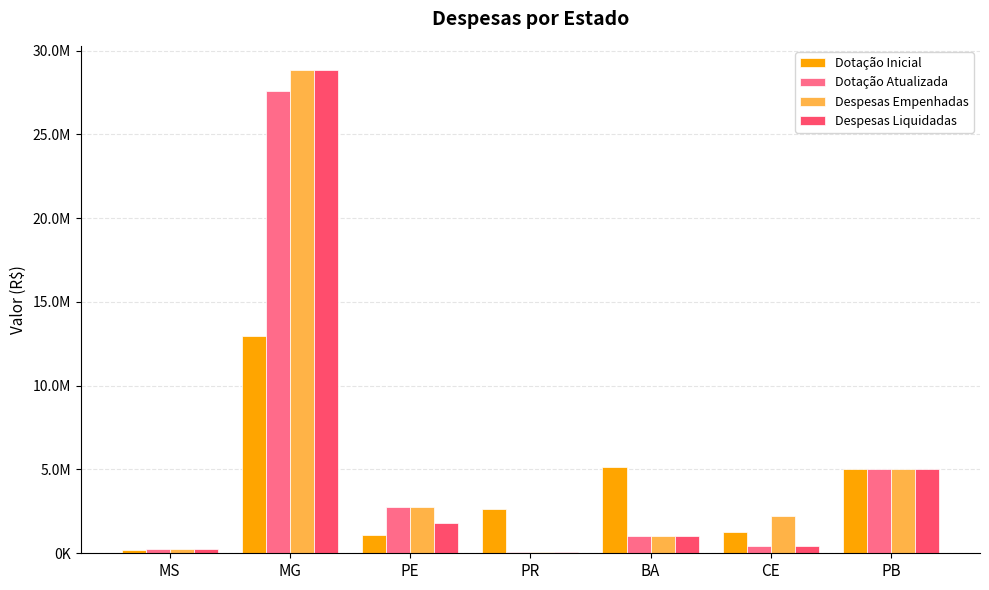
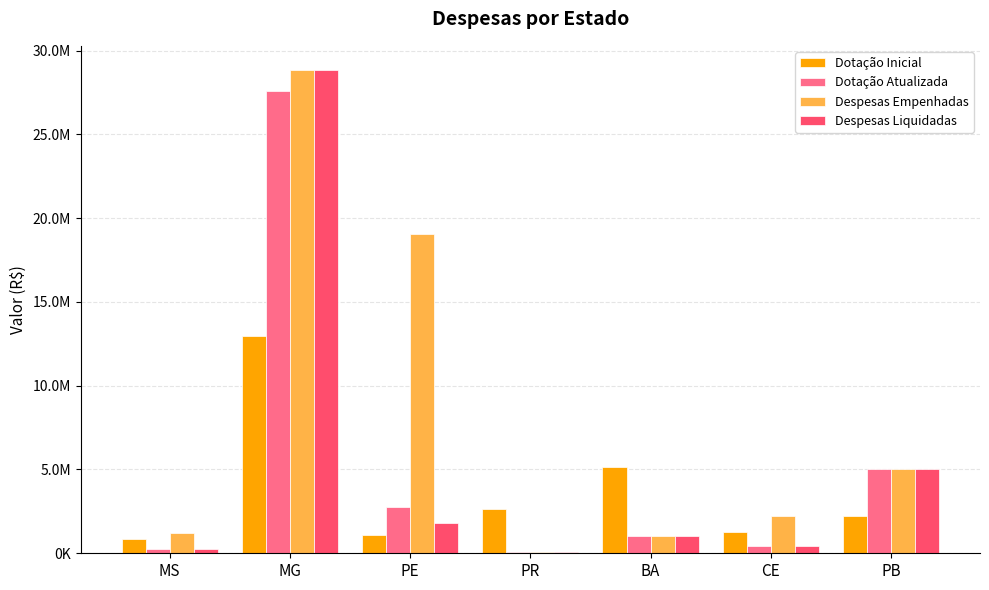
  {
    "Dotação Inicial": {
-     "MS": 200000,
+     "MS": 800000,
      "MG": 13000000,
      "PE": 1100000,
      "PR": 2600000,
      "BA": 5100000,
      "CE": 1300000,
-     "PB": 5000000
+     "PB": 2200000
    },
    "Despesas Empenhadas": {
-     "MS": 200000,
+     "MS": 1200000,
      "MG": 28800000,
-     "PE": 2700000,
+     "PE": 19000000,
      "BA": 1000000,
      "CE": 2300000,
      "PB": 5000000
    }
  }
